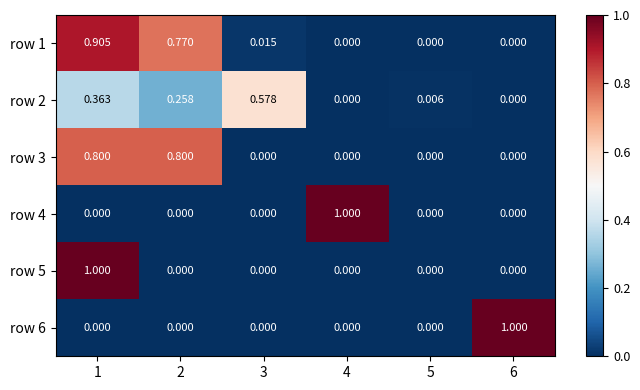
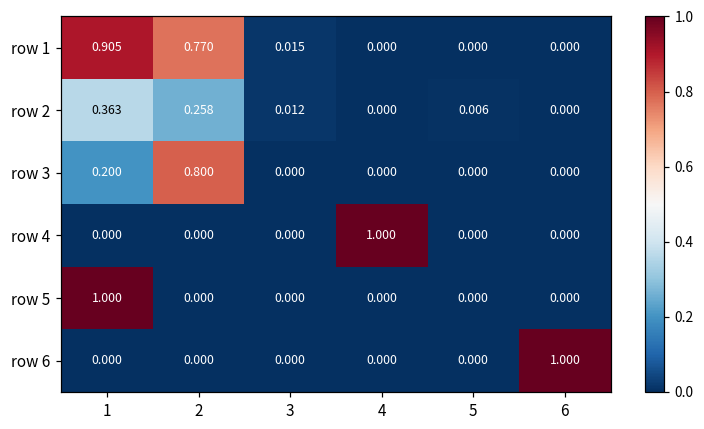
  {
    "row 1": {
      "1": 0.905,
      "2": 0.770,
      "3": 0.015,
      "4": 0.000,
      "5": 0.000,
      "6": 0.000
    },
    "row 2": {
      "1": 0.363,
      "2": 0.258,
-     "3": 0.578,
+     "3": 0.012,
      "4": 0.000,
      "5": 0.006,
      "6": 0.000
    },
    "row 3": {
-     "1": 0.800,
+     "1": 0.200,
      "2": 0.800,
      "3": 0.000,
      "4": 0.000,
      "5": 0.000,
      "6": 0.000
    },
    "row 4": {
      "1": 0.000,
      "2": 0.000,
      "3": 0.000,
      "4": 1.000,
      "5": 0.000,
      "6": 0.000
    },
    "row 5": {
      "1": 1.000,
      "2": 0.000,
      "3": 0.000,
      "4": 0.000,
      "5": 0.000,
      "6": 0.000
    },
    "row 6": {
      "1": 0.000,
      "2": 0.000,
      "3": 0.000,
      "4": 0.000,
      "5": 0.000,
      "6": 1.000
    }
  }
